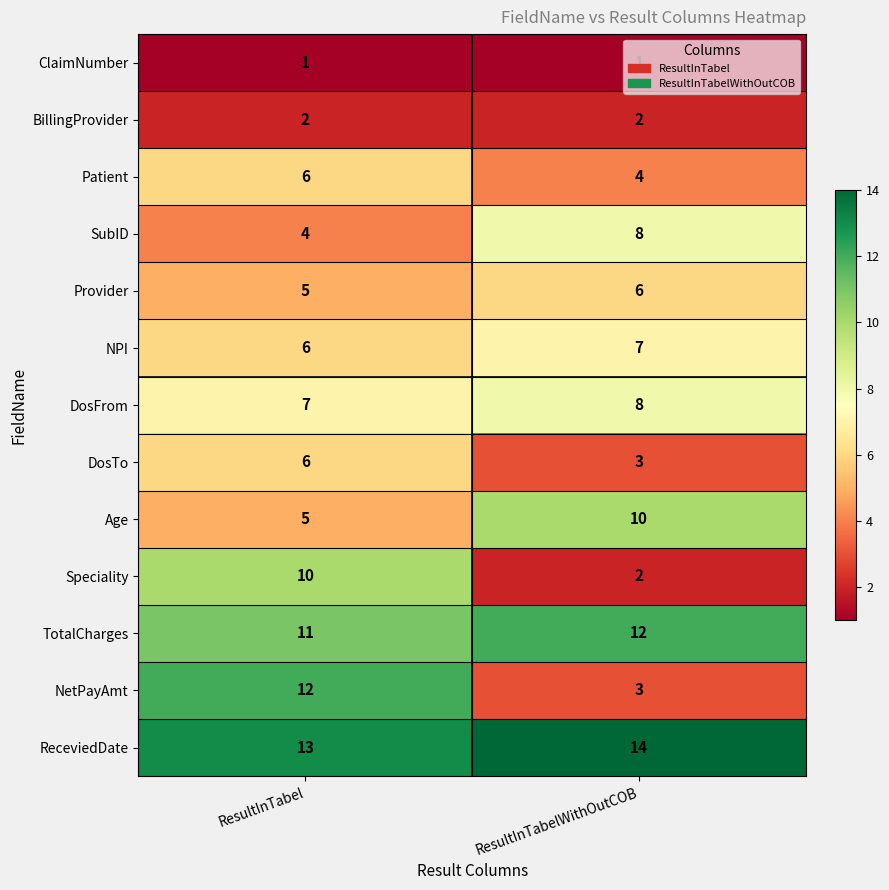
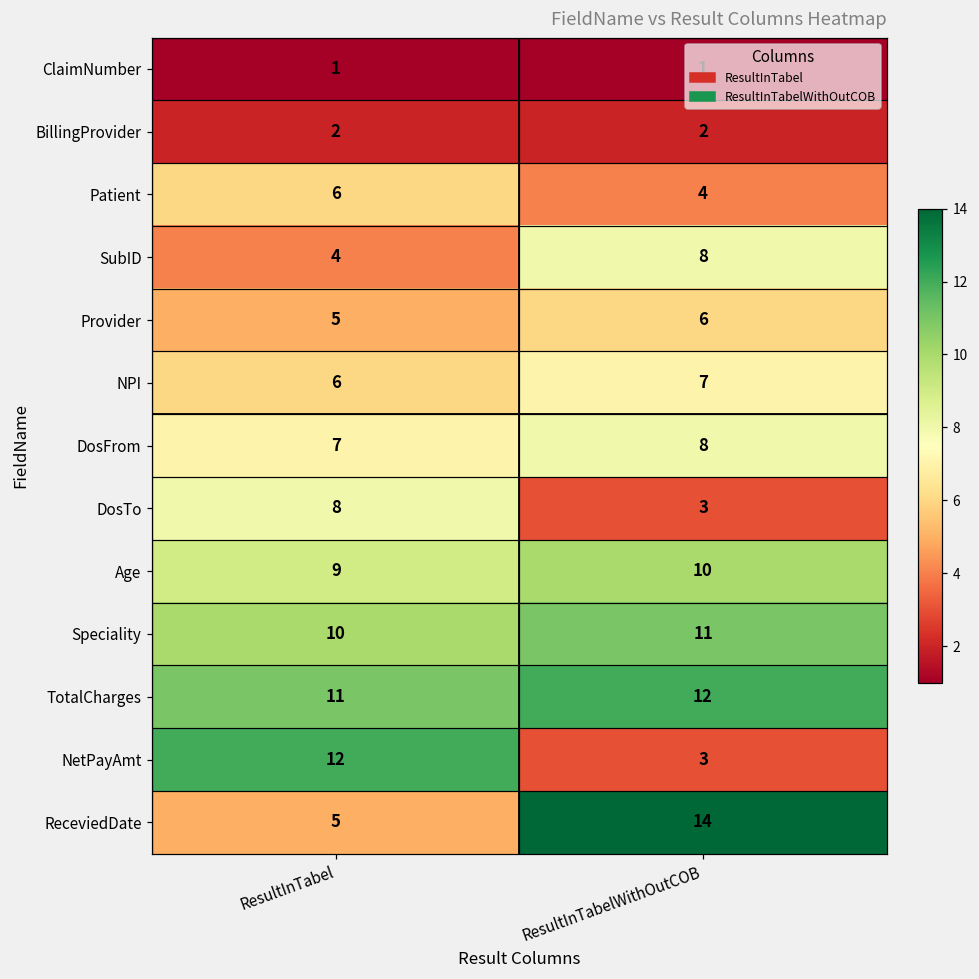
  {
    "ClaimNumber": {
      "ResultInTabel": 1
    },
    "BillingProvider": {
      "ResultInTabel": 2,
      "ResultInTabelWithOutCOB": 2
    },
    "Patient": {
      "ResultInTabel": 6,
      "ResultInTabelWithOutCOB": 4
    },
    "SubID": {
      "ResultInTabel": 4,
      "ResultInTabelWithOutCOB": 8
    },
    "Provider": {
      "ResultInTabel": 5,
      "ResultInTabelWithOutCOB": 6
    },
    "NPI": {
      "ResultInTabel": 6,
      "ResultInTabelWithOutCOB": 7
    },
    "DosFrom": {
      "ResultInTabel": 7,
      "ResultInTabelWithOutCOB": 8
    },
    "DosTo": {
-     "ResultInTabel": 6,
+     "ResultInTabel": 8,
      "ResultInTabelWithOutCOB": 3
    },
    "Age": {
-     "ResultInTabel": 5,
+     "ResultInTabel": 9,
      "ResultInTabelWithOutCOB": 10
    },
    "Speciality": {
      "ResultInTabel": 10,
-     "ResultInTabelWithOutCOB": 2
+     "ResultInTabelWithOutCOB": 11
    },
    "TotalCharges": {
      "ResultInTabel": 11,
      "ResultInTabelWithOutCOB": 12
    },
    "NetPayAmt": {
      "ResultInTabel": 12,
      "ResultInTabelWithOutCOB": 3
    },
    "ReceviedDate": {
-     "ResultInTabel": 13,
+     "ResultInTabel": 5,
      "ResultInTabelWithOutCOB": 14
    }
  }
